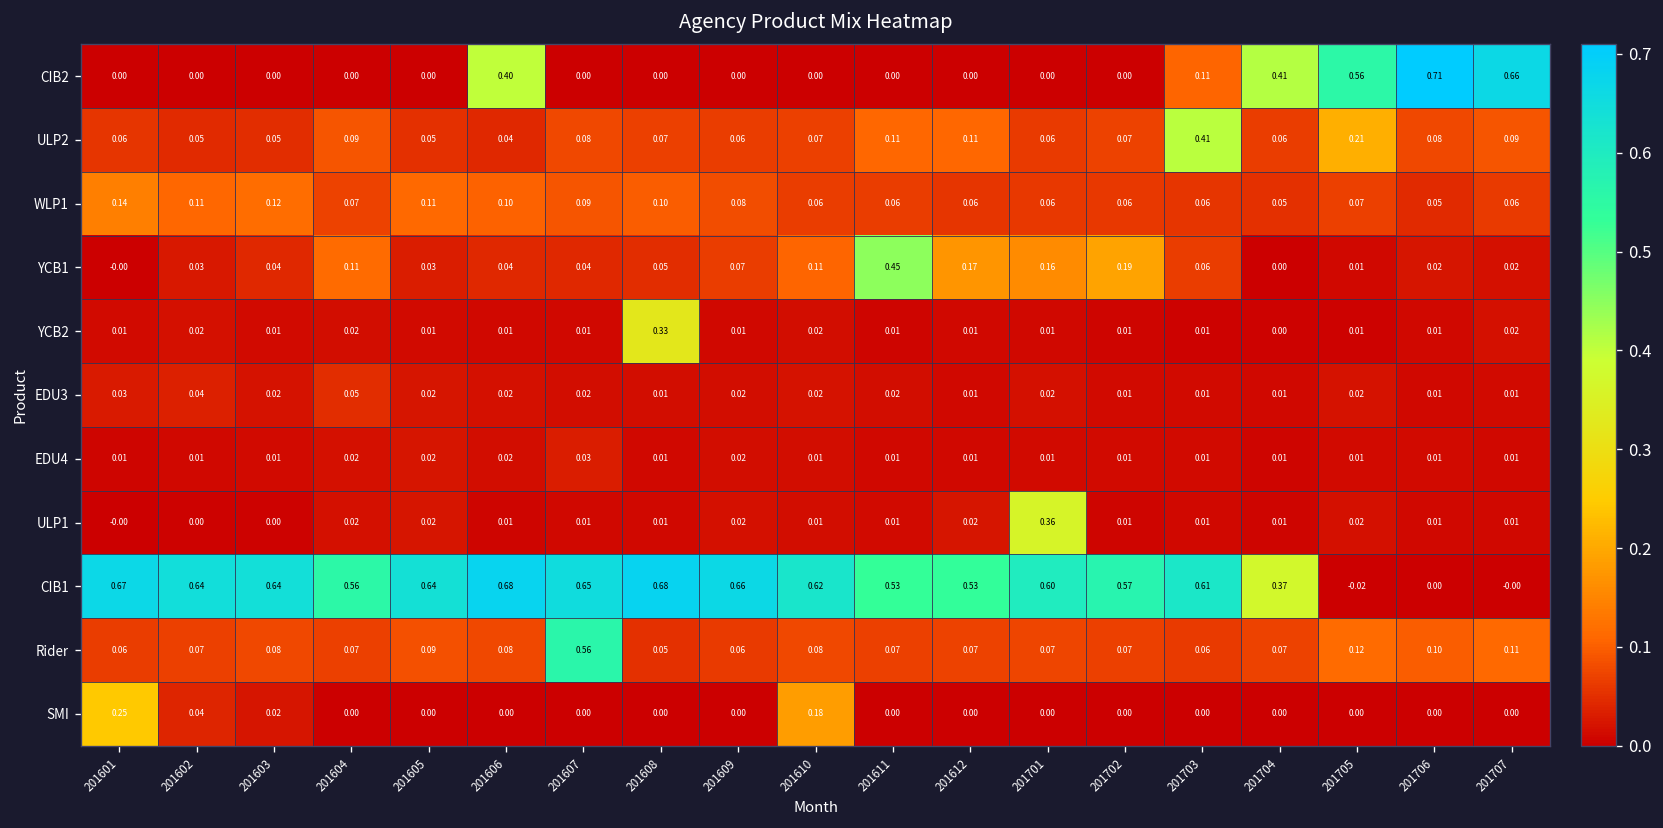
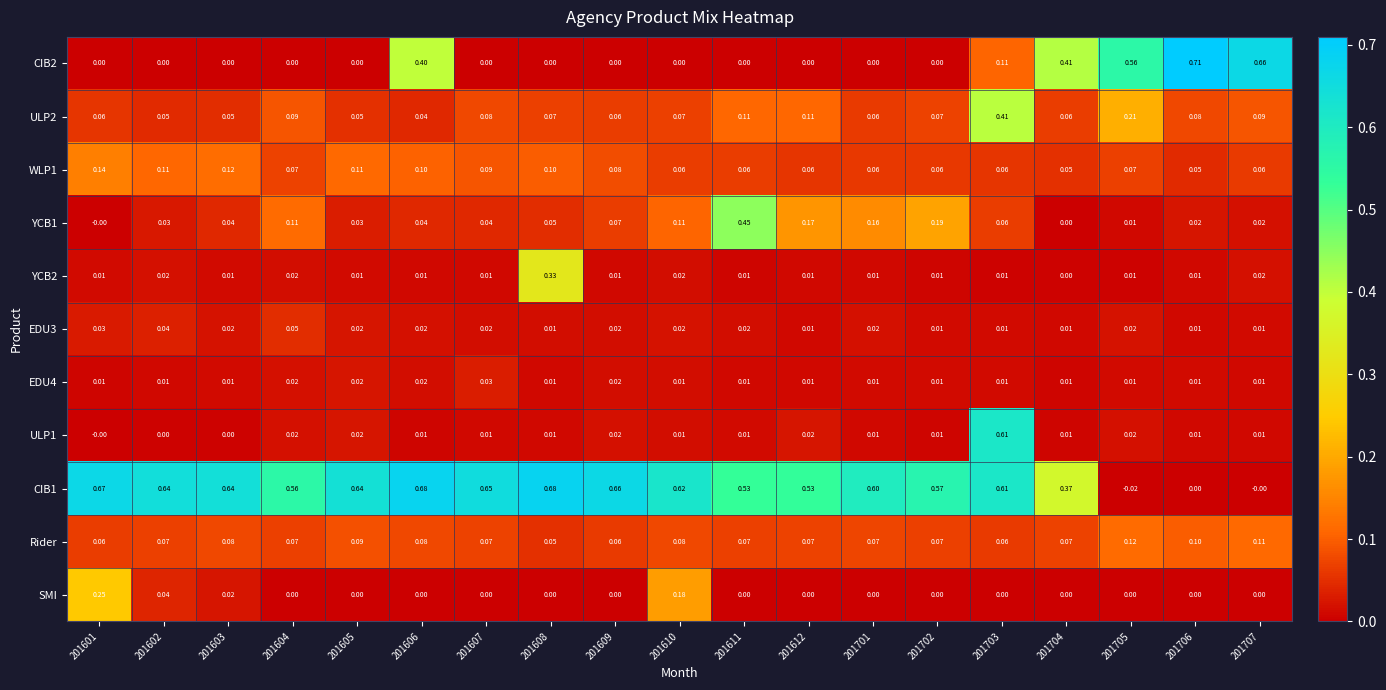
  {
    "ULP1": {
      "201601": -0.00,
      "201602": 0.00,
      "201603": 0.00,
      "201604": 0.02,
      "201605": 0.02,
      "201606": 0.01,
      "201607": 0.01,
      "201608": 0.01,
      "201609": 0.02,
      "201610": 0.01,
      "201611": 0.01,
      "201612": 0.02,
-     "201701": 0.36,
+     "201701": 0.01,
      "201702": 0.01,
-     "201703": 0.01,
+     "201703": 0.61,
      "201704": 0.01,
      "201705": 0.02,
      "201706": 0.01,
      "201707": 0.01
    },
    "Rider": {
      "201601": 0.06,
      "201602": 0.07,
      "201603": 0.08,
      "201604": 0.07,
      "201605": 0.09,
      "201606": 0.08,
-     "201607": 0.56,
+     "201607": 0.07,
      "201608": 0.05,
      "201609": 0.06,
      "201610": 0.08,
      "201611": 0.07,
      "201612": 0.07,
      "201701": 0.07,
      "201702": 0.07,
      "201703": 0.06,
      "201704": 0.07,
      "201705": 0.12,
      "201706": 0.10,
      "201707": 0.11
    }
  }
